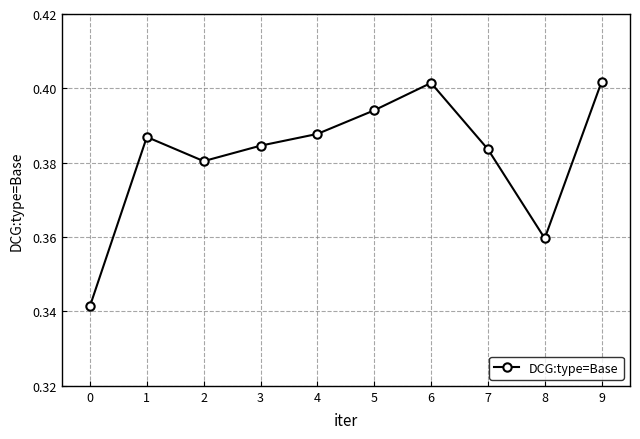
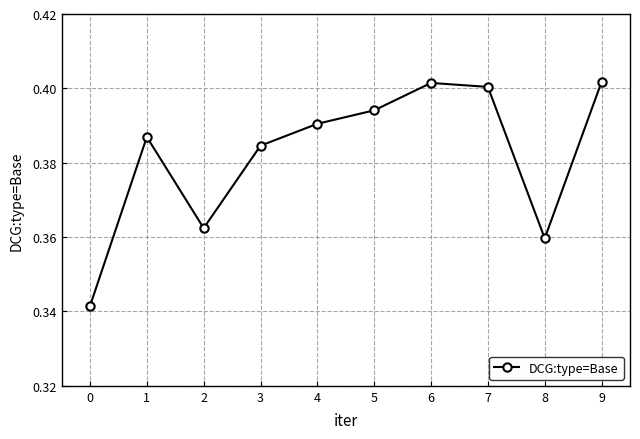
  {
    "0": 0.341,
    "1": 0.387,
-   "2": 0.380,
+   "2": 0.362,
    "3": 0.385,
-   "4": 0.388,
+   "4": 0.390,
    "5": 0.394,
    "6": 0.401,
-   "7": 0.384,
+   "7": 0.400,
    "8": 0.360,
    "9": 0.402
  }
